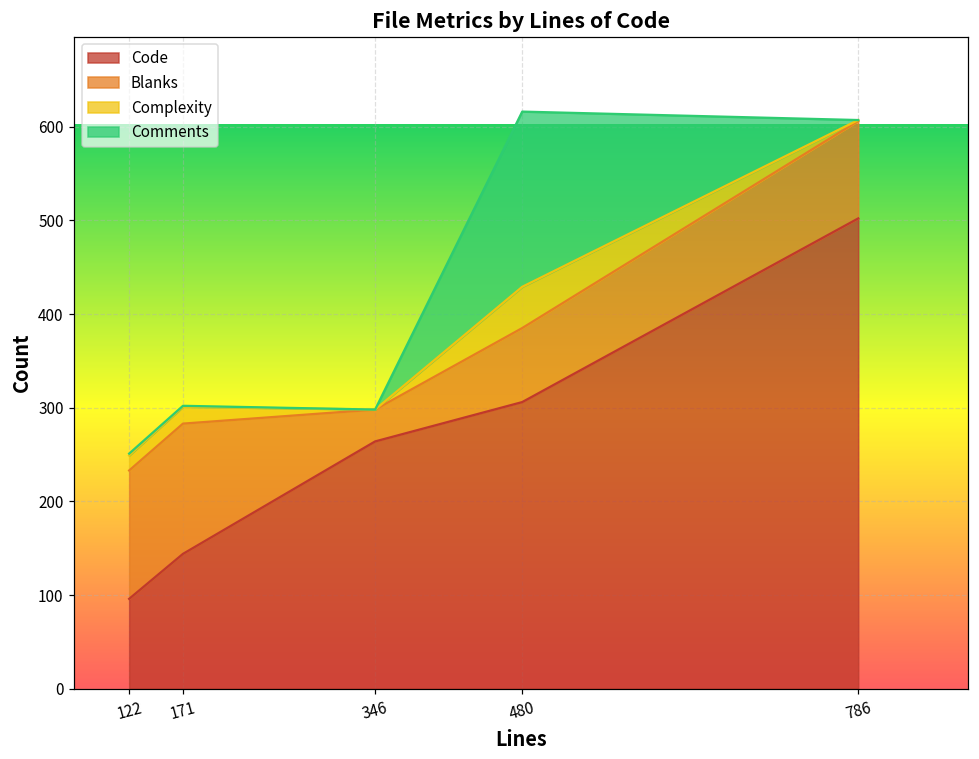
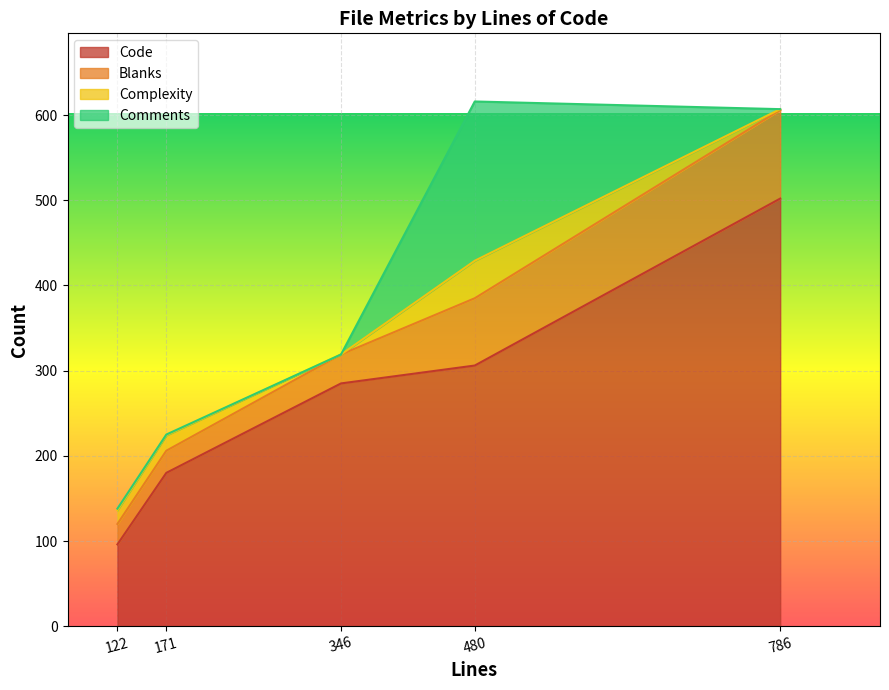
  {
    "Code": {
      "122": 100,
-     "171": 140,
-     "346": 260,
+     "171": 180,
+     "346": 290,
      "480": 310,
      "786": 500
    },
    "Blanks": {
-     "122": 140,
-     "171": 140,
+     "122": 20,
+     "171": 30,
      "480": 80
    },
    "Complexity": {
      "480": 40
    },
    "Comments": {
      "480": 190
    }
  }
